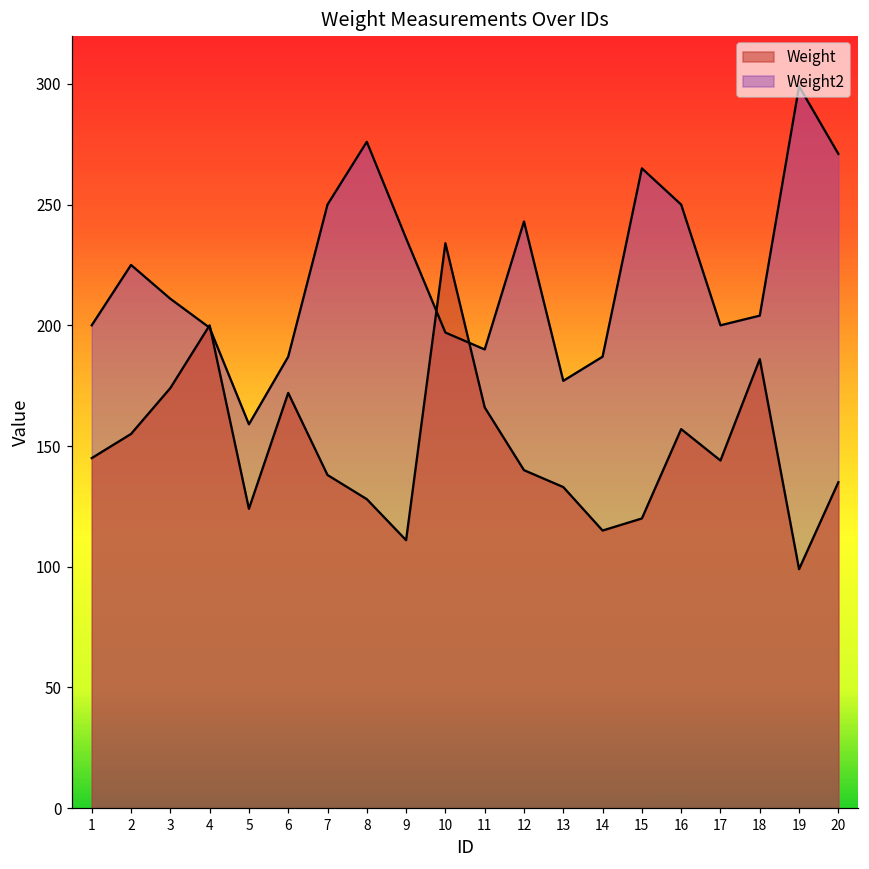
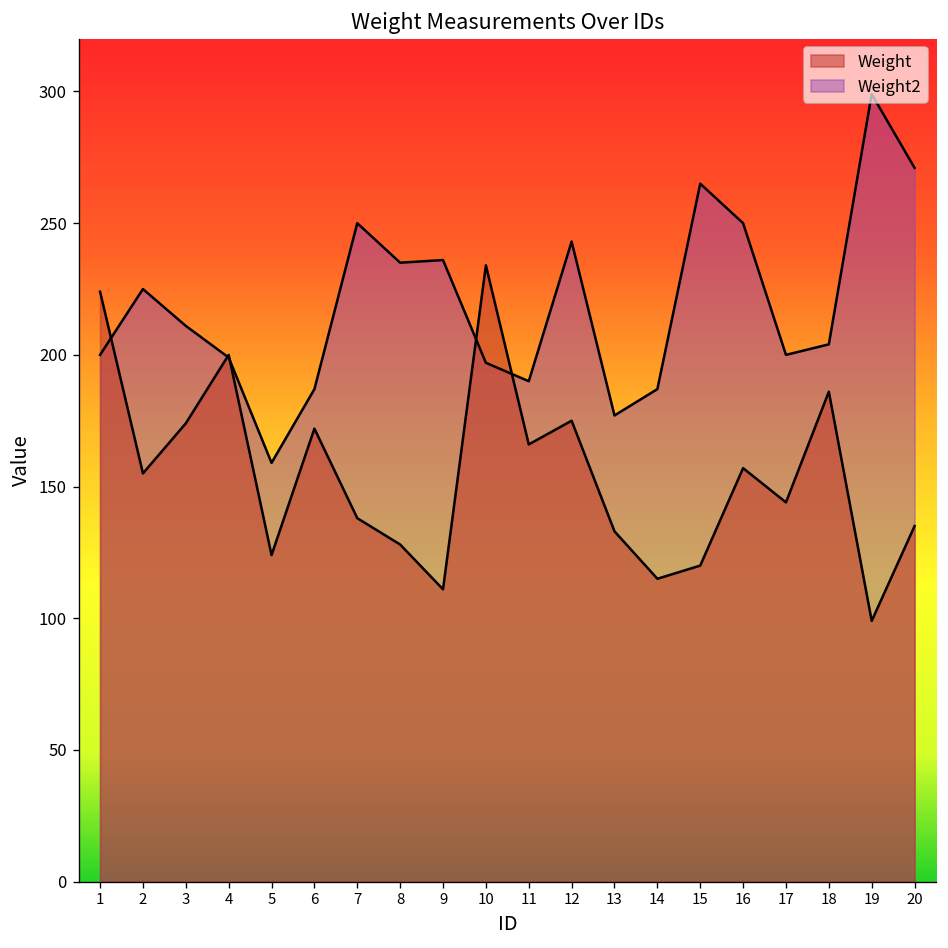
  {
    "Weight": {
-     "1": 145,
+     "1": 224,
      "2": 155,
      "3": 174,
      "5": 124,
      "6": 172,
      "7": 138,
      "8": 128,
      "9": 111,
      "10": 234,
      "11": 166,
-     "12": 140,
+     "12": 175,
      "13": 133,
      "14": 115,
      "15": 120,
      "16": 157,
      "17": 144,
      "18": 186,
      "19": 99,
      "20": 135
    },
    "Weight2": {
      "1": 200,
      "2": 225,
      "3": 211,
      "5": 159,
      "6": 187,
      "7": 250,
-     "8": 276,
+     "8": 235,
      "9": 236,
      "10": 197,
      "11": 190,
      "12": 243,
      "13": 177,
      "14": 187,
      "15": 265,
      "16": 250,
      "17": 200,
      "18": 204,
      "20": 271
    }
  }
